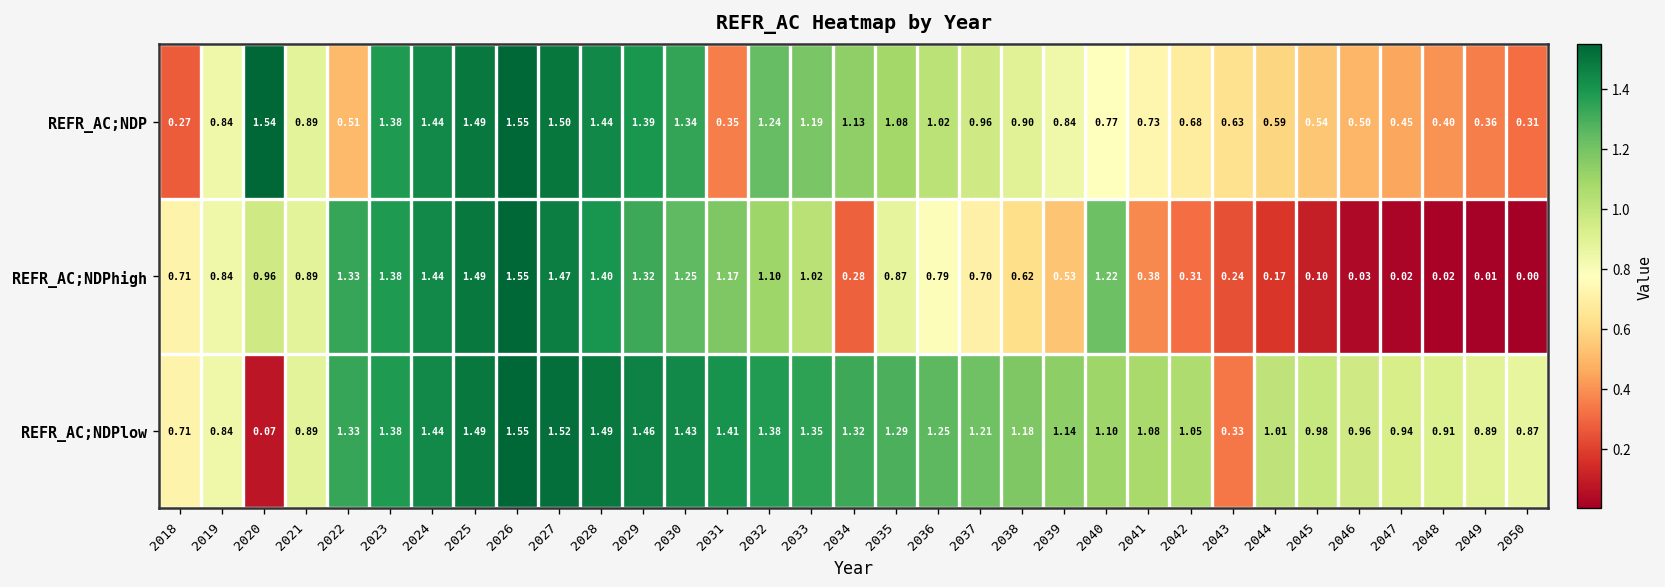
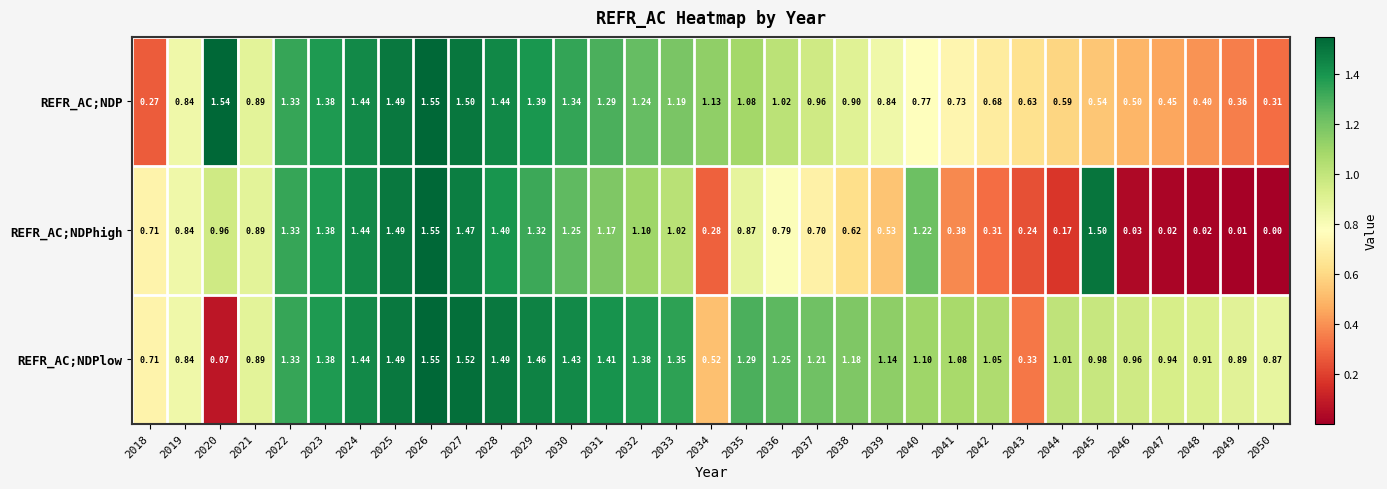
  {
    "REFR_AC;NDP": {
      "2018": 0.27,
      "2019": 0.84,
      "2020": 1.54,
      "2021": 0.89,
-     "2022": 0.51,
+     "2022": 1.33,
      "2023": 1.38,
      "2024": 1.44,
      "2025": 1.49,
      "2026": 1.55,
      "2027": 1.50,
      "2028": 1.44,
      "2029": 1.39,
      "2030": 1.34,
-     "2031": 0.35,
+     "2031": 1.29,
      "2032": 1.24,
      "2033": 1.19,
      "2034": 1.13,
      "2035": 1.08,
      "2036": 1.02,
      "2037": 0.96,
      "2038": 0.90,
      "2039": 0.84,
      "2040": 0.77,
      "2041": 0.73,
      "2042": 0.68,
      "2043": 0.63,
      "2044": 0.59,
      "2045": 0.54,
      "2046": 0.50,
      "2047": 0.45,
      "2048": 0.40,
      "2049": 0.36,
      "2050": 0.31
    },
    "REFR_AC;NDPhigh": {
      "2018": 0.71,
      "2019": 0.84,
      "2020": 0.96,
      "2021": 0.89,
      "2022": 1.33,
      "2023": 1.38,
      "2024": 1.44,
      "2025": 1.49,
      "2026": 1.55,
      "2027": 1.47,
      "2028": 1.40,
      "2029": 1.32,
      "2030": 1.25,
      "2031": 1.17,
      "2032": 1.10,
      "2033": 1.02,
      "2034": 0.28,
      "2035": 0.87,
      "2036": 0.79,
      "2037": 0.70,
      "2038": 0.62,
      "2039": 0.53,
      "2040": 1.22,
      "2041": 0.38,
      "2042": 0.31,
      "2043": 0.24,
      "2044": 0.17,
-     "2045": 0.10,
+     "2045": 1.50,
      "2046": 0.03,
      "2047": 0.02,
      "2048": 0.02,
      "2049": 0.01,
      "2050": 0.00
    },
    "REFR_AC;NDPlow": {
      "2018": 0.71,
      "2019": 0.84,
      "2020": 0.07,
      "2021": 0.89,
      "2022": 1.33,
      "2023": 1.38,
      "2024": 1.44,
      "2025": 1.49,
      "2026": 1.55,
      "2027": 1.52,
      "2028": 1.49,
      "2029": 1.46,
      "2030": 1.43,
      "2031": 1.41,
      "2032": 1.38,
      "2033": 1.35,
-     "2034": 1.32,
+     "2034": 0.52,
      "2035": 1.29,
      "2036": 1.25,
      "2037": 1.21,
      "2038": 1.18,
      "2039": 1.14,
      "2040": 1.10,
      "2041": 1.08,
      "2042": 1.05,
      "2043": 0.33,
      "2044": 1.01,
      "2045": 0.98,
      "2046": 0.96,
      "2047": 0.94,
      "2048": 0.91,
      "2049": 0.89,
      "2050": 0.87
    }
  }
